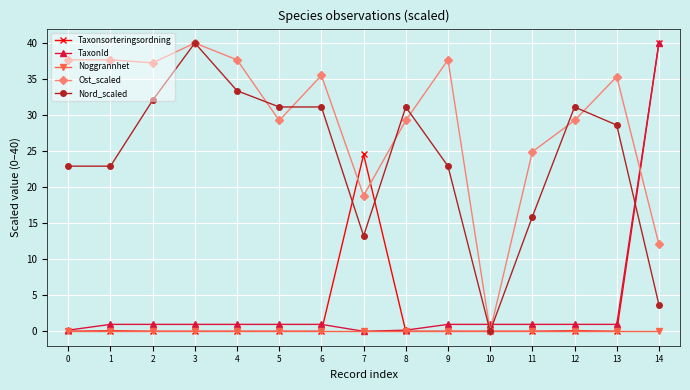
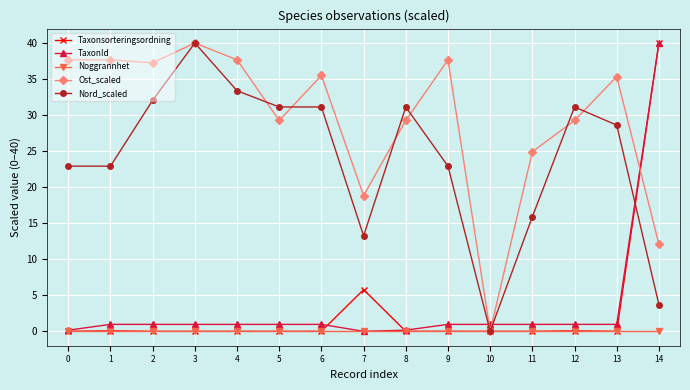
  {
    "Taxonsorteringsordning": {
-     "7": 25
+     "7": 6
    }
  }
